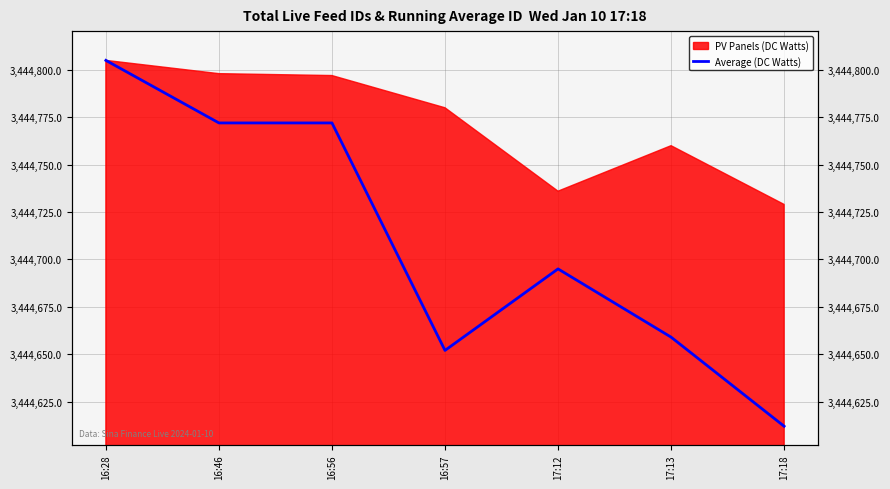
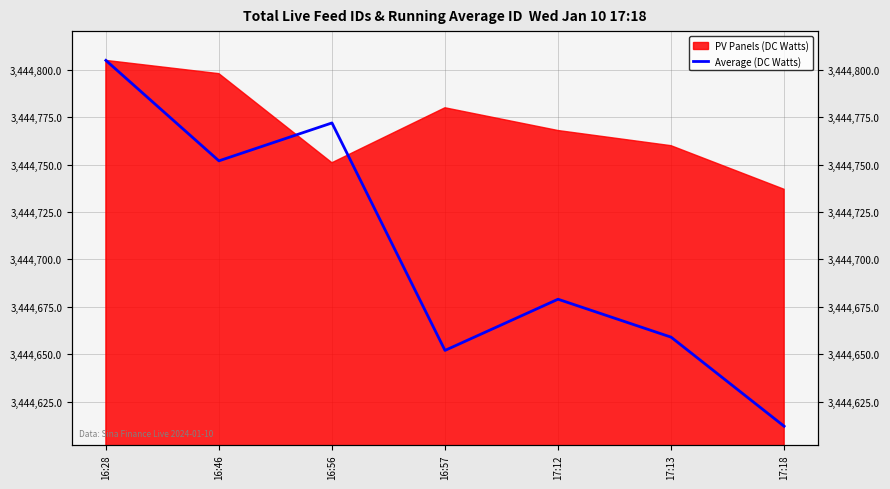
  {
    "Average (DC Watts)": {
-     "16:46": "3,444,772",
+     "16:46": "3,444,752",
      "16:56": "3,444,772",
      "16:57": "3,444,652",
-     "17:12": "3,444,695",
+     "17:12": "3,444,679",
      "17:13": "3,444,659",
      "17:18": "3,444,612"
    },
    "PV Panels (DC Watts)": {
      "16:46": "3,444,798",
-     "16:56": "3,444,797",
+     "16:56": "3,444,751",
      "16:57": "3,444,780",
-     "17:12": "3,444,736",
+     "17:12": "3,444,768",
      "17:13": "3,444,760",
-     "17:18": "3,444,729"
+     "17:18": "3,444,737"
    }
  }
